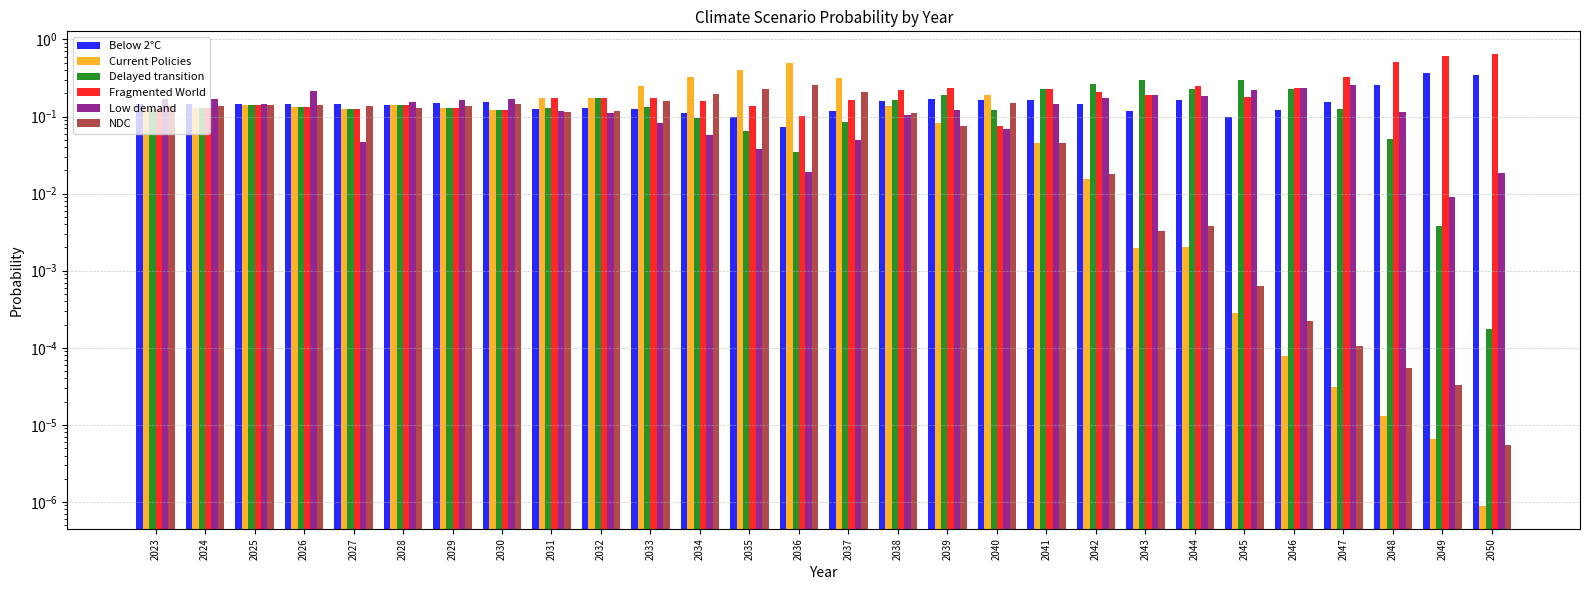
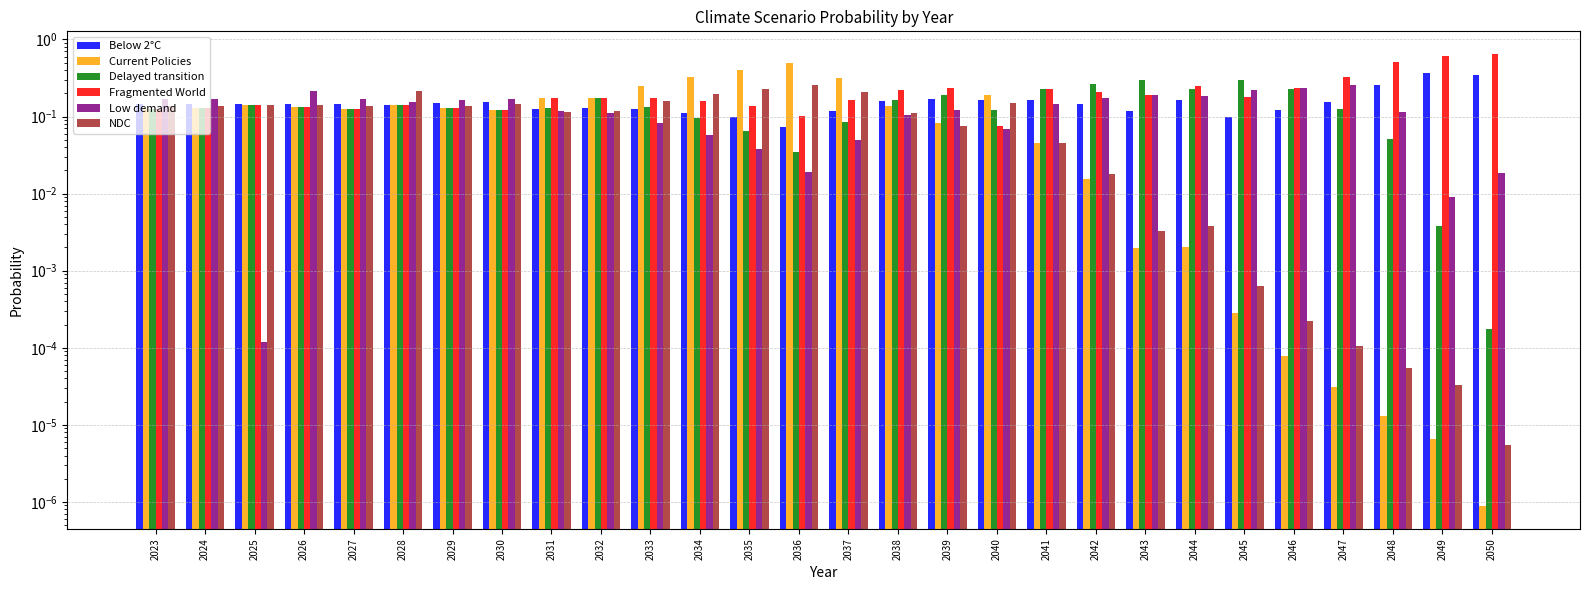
  {
    "Below 2°C": {
      "2025": 0.14,
      "2026": 0.15,
      "2027": 0.15,
      "2028": 0.14,
      "2029": 0.15,
      "2030": 0.16,
      "2031": 0.13,
      "2032": 0.13,
      "2033": 0.12,
      "2034": 0.11,
      "2035": 0.10,
      "2036": 0.07,
      "2037": 0.12,
      "2038": 0.16,
      "2039": 0.17,
      "2040": 0.17,
      "2041": 0.16,
      "2042": 0.15,
      "2043": 0.12,
      "2044": 0.16,
      "2045": 0.10,
      "2046": 0.12,
      "2047": 0.16,
      "2048": 0.26,
      "2049": 0.4,
      "2050": 0.4
    },
    "Current Policies": {
      "2025": 0.14,
      "2026": 0.13,
      "2027": 0.13,
      "2028": 0.14,
      "2029": 0.13,
      "2030": 0.12,
      "2031": 0.17,
      "2032": 0.18,
      "2033": 0.25,
      "2034": 0.33,
      "2035": 0.4,
      "2036": 0.5,
      "2037": 0.32,
      "2038": 0.14,
      "2039": 0.08,
      "2040": 0.19,
      "2041": 0.05,
      "2042": 0.015,
      "2043": 0.0020,
      "2044": 0.0020,
      "2045": 0.00028,
      "2046": 0.00008,
      "2047": 0.00003,
      "2048": 0.000013,
      "2049": 0.000006,
      "2050": 0.0000009
    },
    "Delayed transition": {
      "2025": 0.14,
      "2026": 0.13,
      "2027": 0.13,
      "2028": 0.14,
      "2029": 0.13,
      "2030": 0.12,
      "2031": 0.13,
      "2032": 0.18,
      "2033": 0.13,
      "2034": 0.10,
      "2035": 0.06,
      "2036": 0.03,
      "2037": 0.09,
      "2038": 0.16,
      "2039": 0.19,
      "2040": 0.12,
      "2041": 0.22,
      "2042": 0.26,
      "2043": 0.30,
      "2044": 0.23,
      "2045": 0.29,
      "2046": 0.23,
      "2047": 0.13,
      "2048": 0.05,
      "2049": 0.004,
      "2050": 0.00017
    },
    "Fragmented World": {
      "2025": 0.14,
      "2026": 0.13,
      "2027": 0.13,
      "2028": 0.14,
      "2029": 0.13,
      "2030": 0.12,
      "2031": 0.17,
      "2032": 0.18,
      "2033": 0.17,
      "2034": 0.16,
      "2035": 0.14,
      "2036": 0.10,
      "2037": 0.17,
      "2038": 0.22,
      "2039": 0.24,
      "2040": 0.08,
      "2041": 0.23,
      "2042": 0.21,
      "2043": 0.19,
      "2044": 0.25,
      "2045": 0.18,
      "2046": 0.23,
      "2047": 0.33,
      "2048": 0.5,
      "2049": 0.6,
      "2050": 0.6
    },
    "Low demand": {
      "2024": 0.17,
-     "2025": 0.15,
+     "2025": 0.00012,
      "2026": 0.22,
-     "2027": 0.05,
+     "2027": 0.17,
      "2028": 0.15,
      "2029": 0.16,
      "2030": 0.17,
      "2031": 0.12,
      "2032": 0.11,
      "2033": 0.08,
      "2034": 0.06,
      "2035": 0.04,
      "2036": 0.019,
      "2037": 0.05,
      "2038": 0.10,
      "2039": 0.12,
      "2040": 0.07,
      "2041": 0.15,
      "2042": 0.17,
      "2043": 0.19,
      "2044": 0.19,
      "2045": 0.22,
      "2046": 0.24,
      "2047": 0.26,
      "2048": 0.11,
      "2049": 0.009,
      "2050": 0.019
    },
    "NDC": {
      "2024": 0.14,
      "2025": 0.14,
      "2026": 0.14,
      "2027": 0.14,
-     "2028": 0.13,
+     "2028": 0.22,
      "2029": 0.14,
      "2030": 0.14,
      "2031": 0.12,
      "2032": 0.12,
      "2033": 0.16,
      "2034": 0.19,
      "2035": 0.23,
      "2036": 0.26,
      "2037": 0.21,
      "2038": 0.11,
      "2039": 0.07,
      "2040": 0.15,
      "2041": 0.05,
      "2042": 0.018,
      "2043": 0.0033,
      "2044": 0.004,
      "2045": 0.0006,
      "2046": 0.00022,
      "2047": 0.00010,
      "2048": 0.00006,
      "2049": 0.000033,
      "2050": 0.000005
    }
  }
